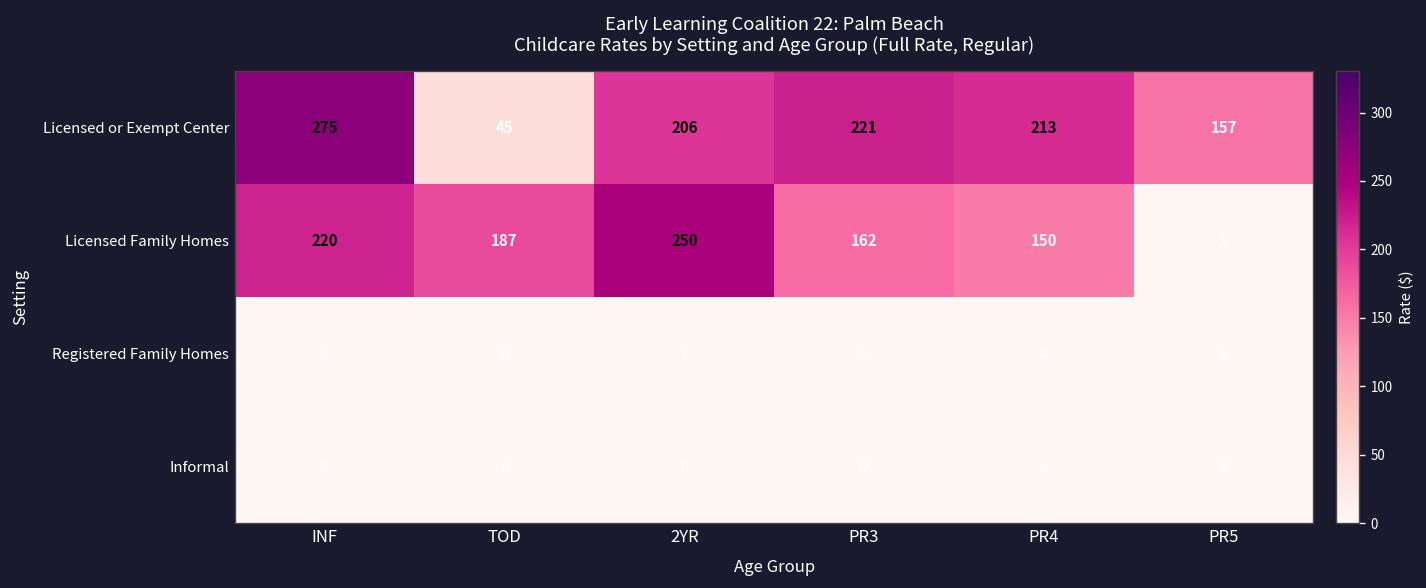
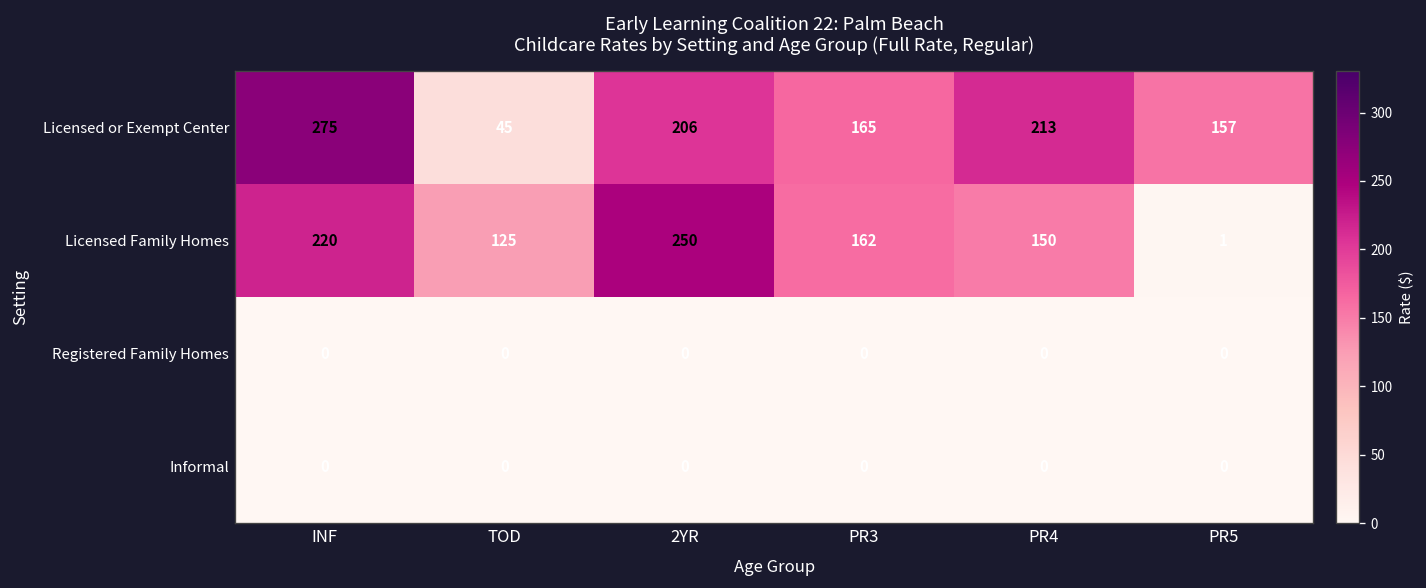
  {
    "Licensed or Exempt Center": {
      "INF": 275,
      "2YR": 206,
-     "PR3": 221,
+     "PR3": 165,
      "PR4": 213,
      "PR5": 157
    },
    "Licensed Family Homes": {
      "INF": 220,
-     "TOD": 187,
+     "TOD": 125,
      "2YR": 250,
      "PR3": 162,
      "PR4": 150
    }
  }
